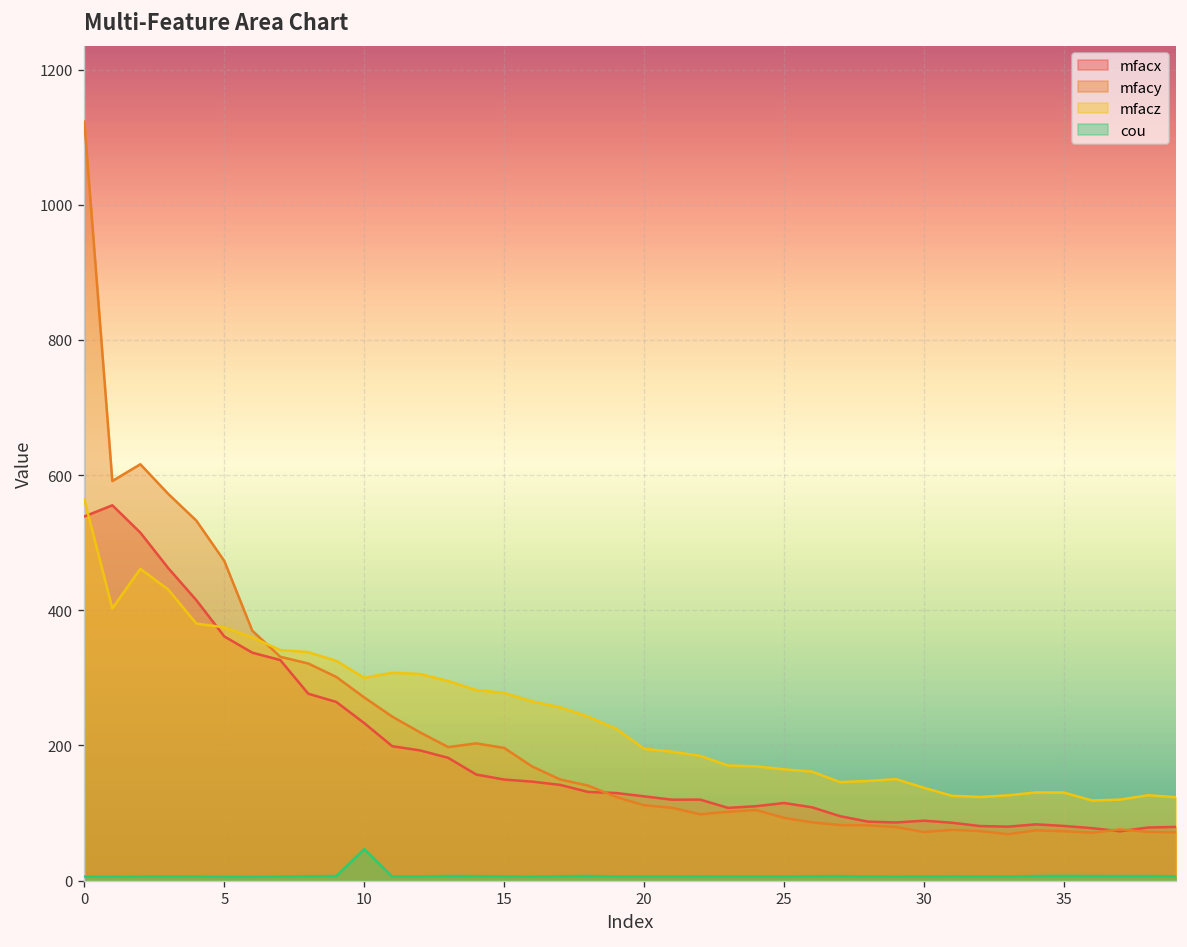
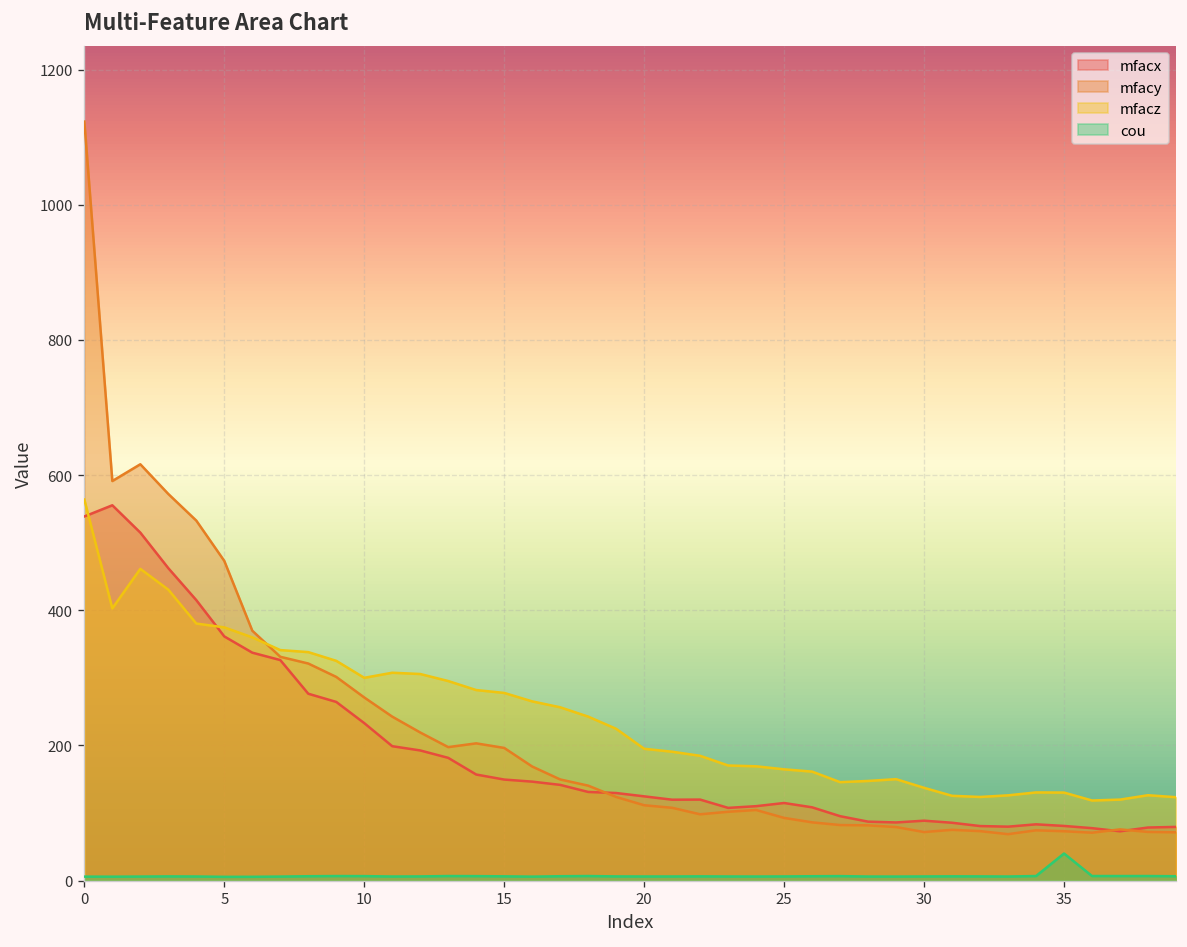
  {
    "cou": {
      "0": 10,
      "5": 10,
-     "10": 50,
+     "10": 10,
      "15": 10,
      "20": 10,
      "25": 10,
      "30": 10,
-     "35": 10
+     "35": 40
    }
  }
